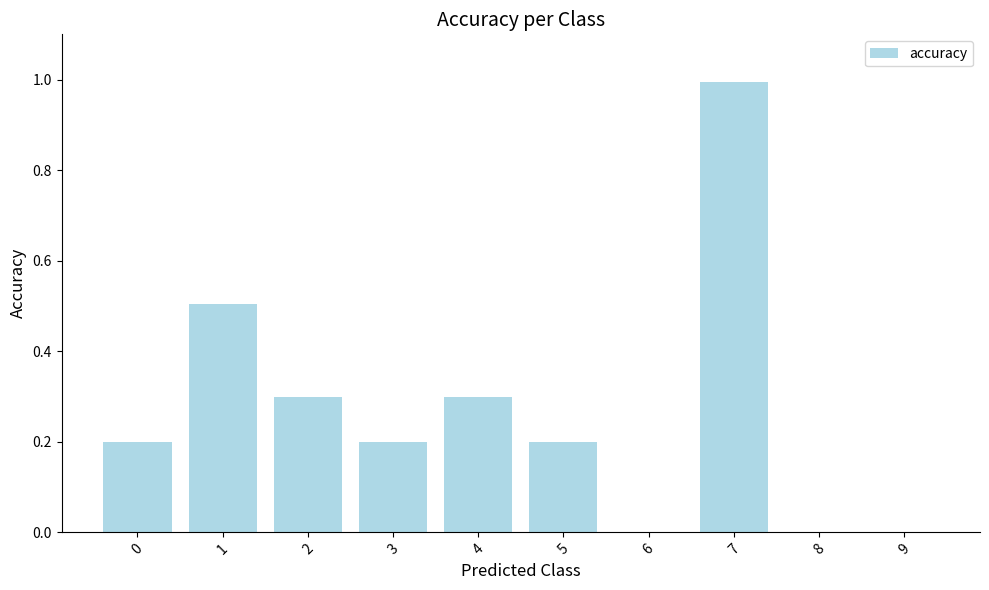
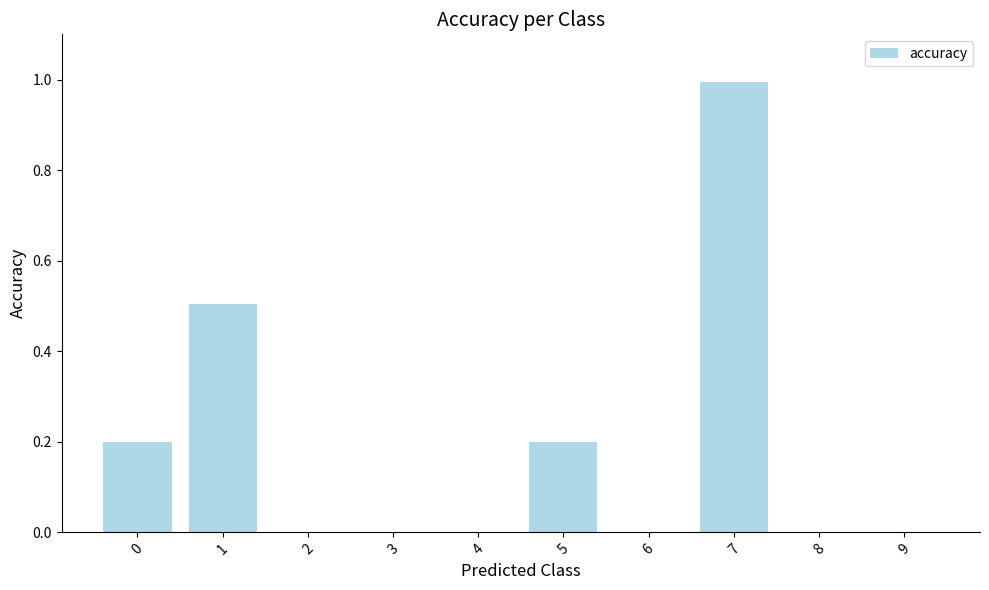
  {
    "0": 0.2,
    "1": 0.5,
-   "2": 0.3,
-   "3": 0.2,
-   "4": 0.3,
+   "2": 0.0,
+   "3": 0.0,
+   "4": 0.0,
    "5": 0.2,
    "6": 0.0,
    "7": 0.99,
    "8": 0.0,
    "9": 0.0
  }
